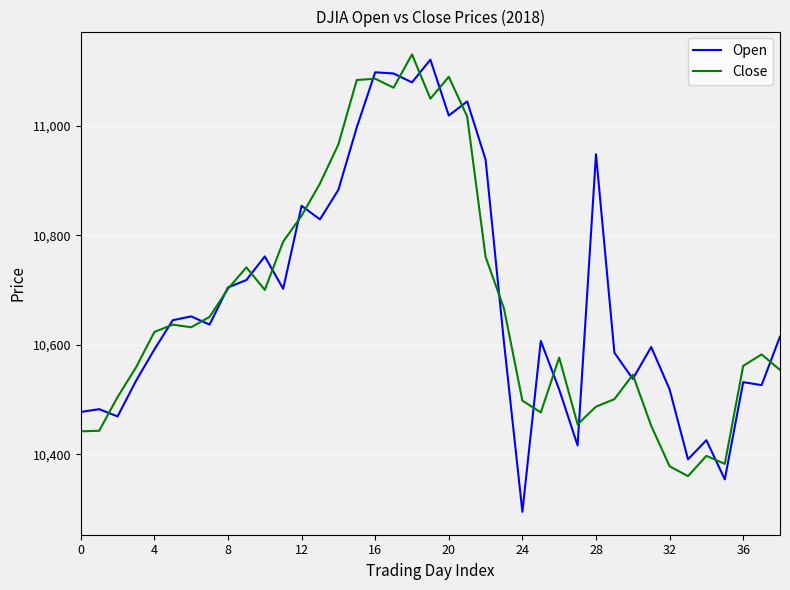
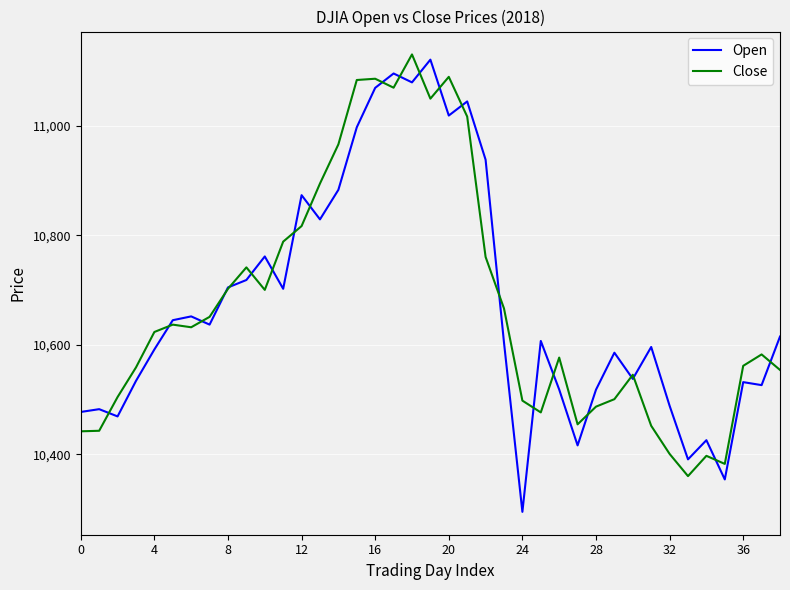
  {
    "Open": {
      "0": "10,480",
      "4": "10,590",
-     "12": "10,850",
-     "16": "11,100",
+     "12": "10,870",
+     "16": "11,070",
      "20": "11,020",
      "24": "10,300",
-     "28": "10,950",
-     "32": "10,520",
+     "28": "10,520",
+     "32": "10,490",
      "36": "10,530"
    },
    "Close": {
      "0": "10,440",
      "4": "10,620",
-     "12": "10,840",
+     "12": "10,820",
      "16": "11,090",
      "20": "11,090",
      "24": "10,500",
      "28": "10,490",
-     "32": "10,380",
+     "32": "10,400",
      "36": "10,560"
    }
  }
